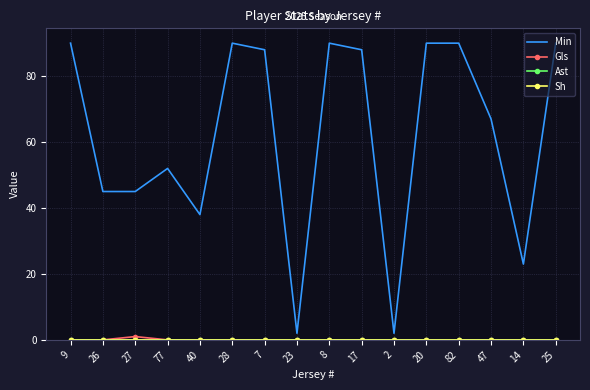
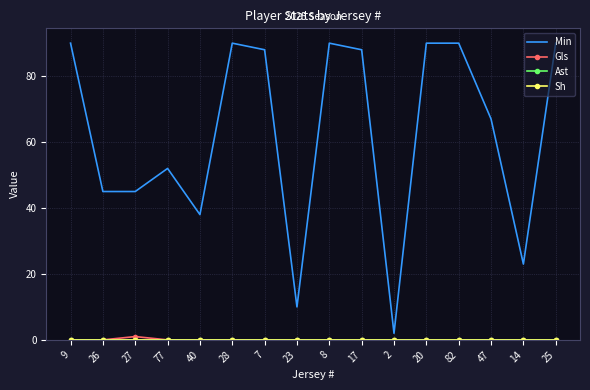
  {
    "Min": {
      "9": 90,
      "26": 45,
      "27": 45,
      "77": 52,
      "40": 38,
      "28": 90,
      "7": 88,
-     "23": 2,
+     "23": 10,
      "17": 88,
      "2": 2,
      "20": 90,
      "82": 90,
      "47": 67,
      "14": 23
    },
    "Gls": {
      "27": 1
    },
    "Sh": {
      "27": 0
    }
  }
